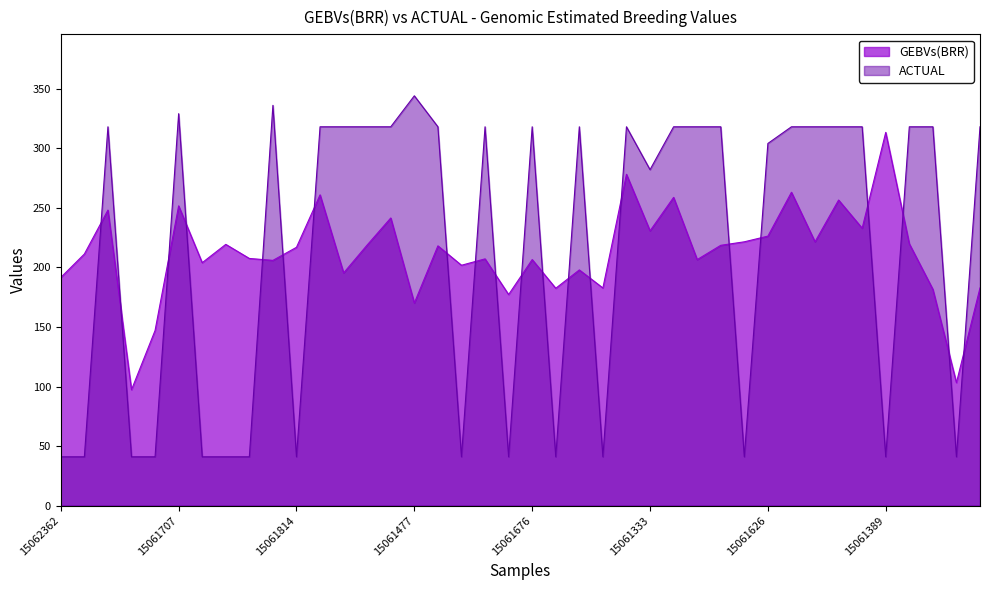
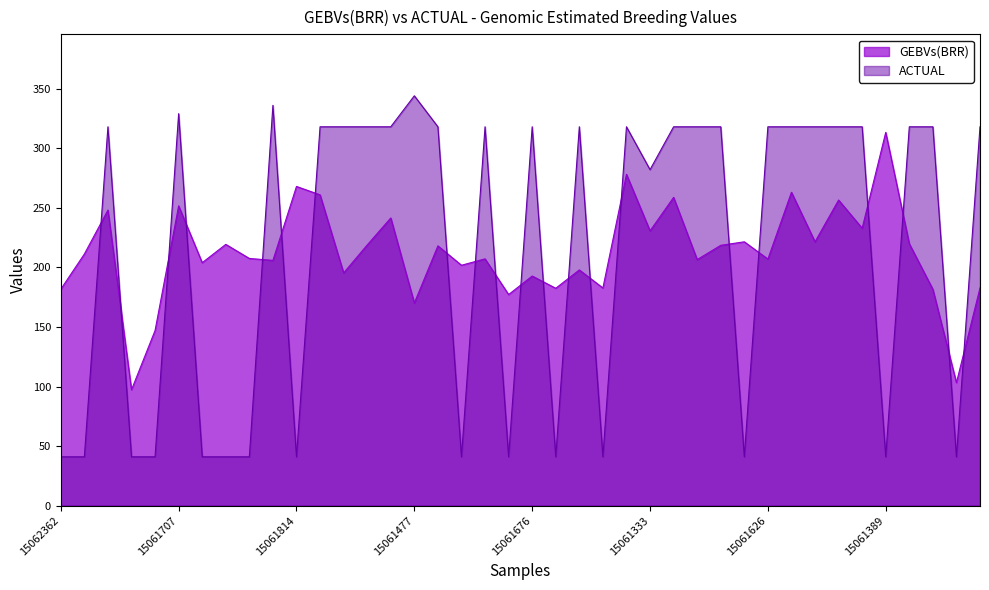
  {
    "GEBVs(BRR)": {
-     "15062362": 192,
+     "15062362": 182,
      "15061707": 252,
-     "15061814": 217,
+     "15061814": 268,
      "15061477": 170,
-     "15061676": 207,
+     "15061676": 193,
      "15061333": 231,
-     "15061626": 226,
+     "15061626": 207,
      "15061389": 313
    },
    "ACTUAL": {
      "15062362": 41,
      "15061707": 329,
      "15061814": 41,
      "15061477": 344,
      "15061676": 318,
      "15061333": 282,
-     "15061626": 304,
+     "15061626": 318,
      "15061389": 41
    }
  }
